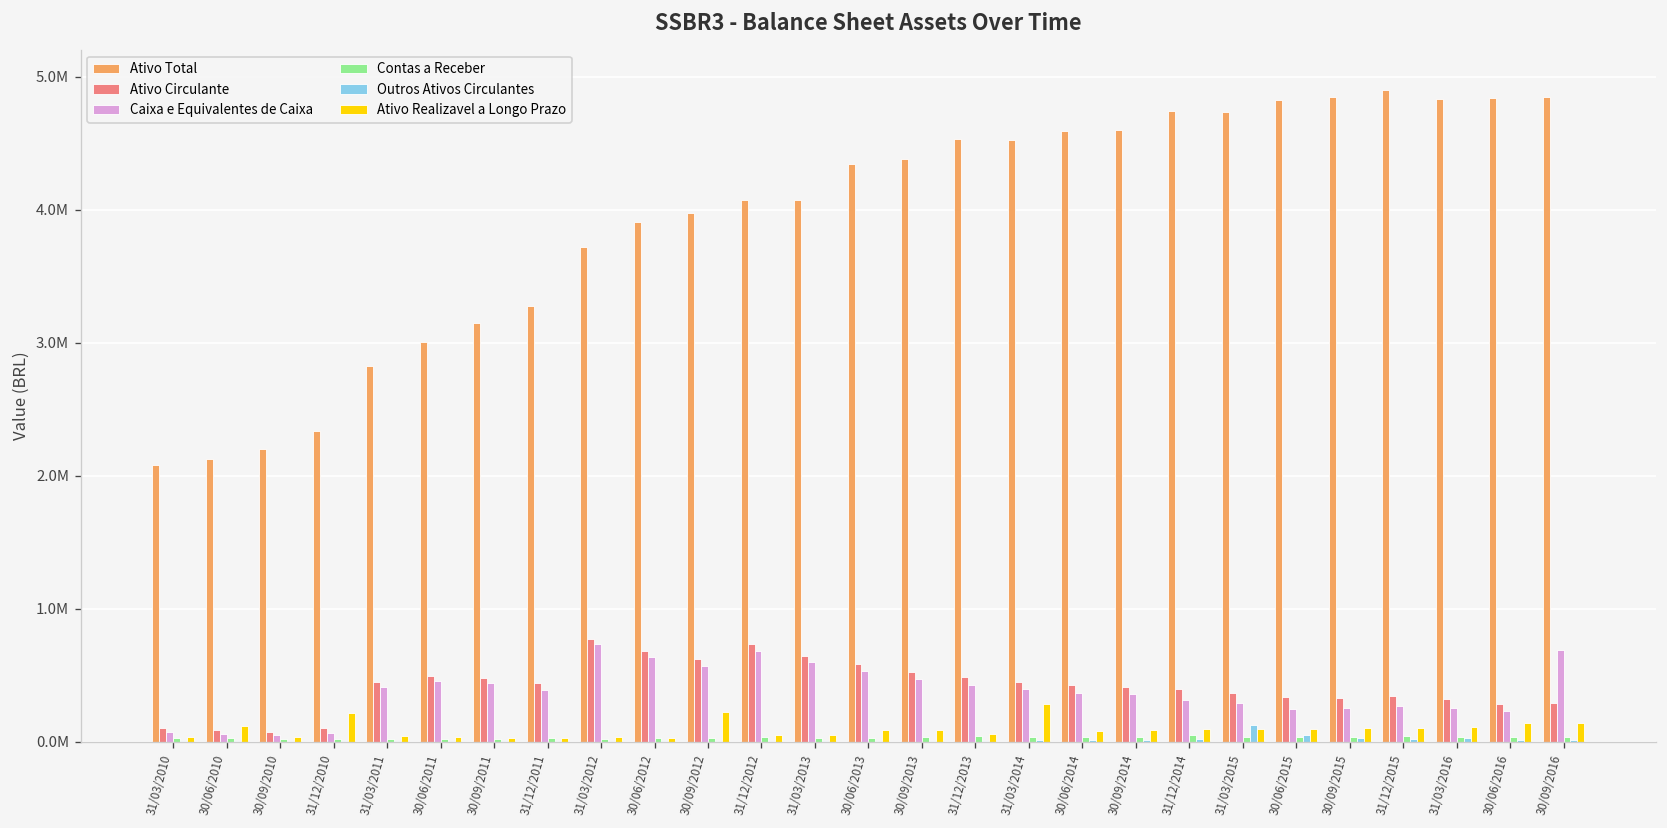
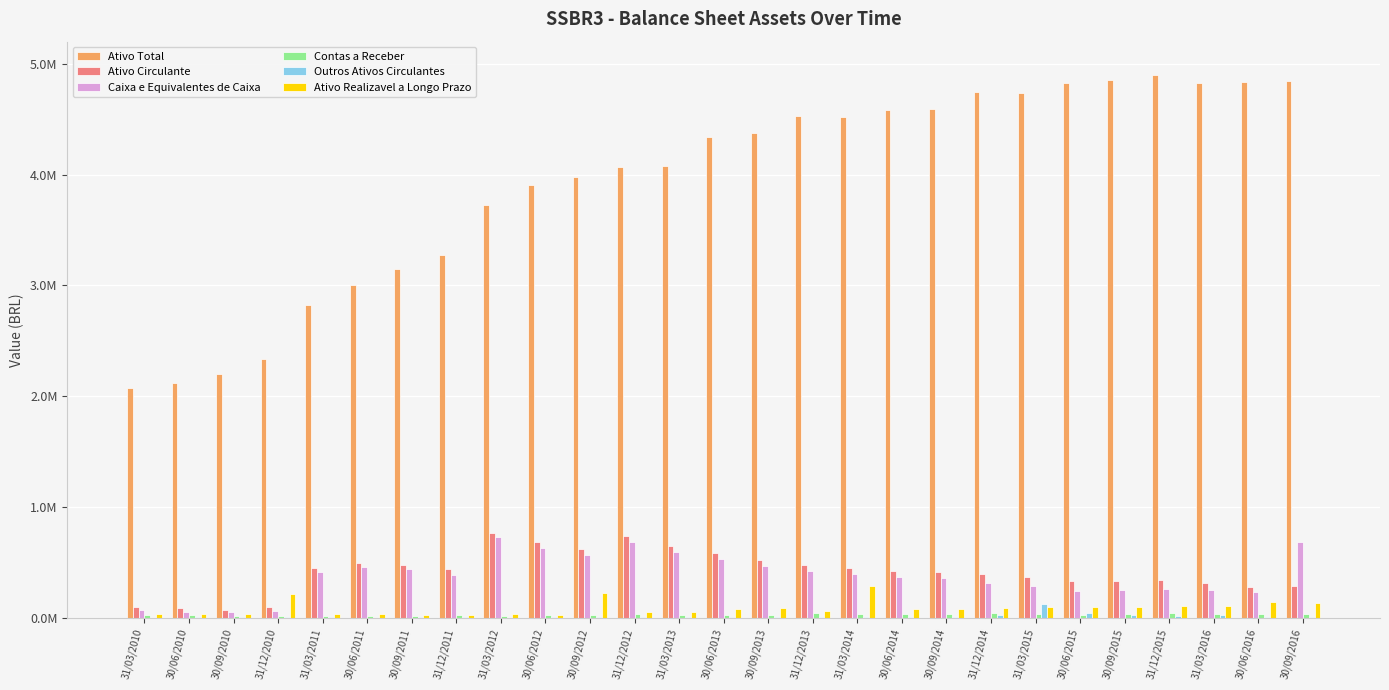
  {
    "Caixa e Equivalentes de Caixa": {
      "31/03/2010": 70000,
      "30/06/2010": 50000,
      "30/09/2010": 50000,
      "31/12/2010": 60000,
      "31/03/2011": 410000,
      "30/06/2011": 460000,
      "30/09/2011": 440000,
      "31/12/2011": 390000,
      "31/03/2012": 730000,
      "30/06/2012": 640000,
      "30/09/2012": 570000,
      "31/12/2012": 680000,
      "31/03/2013": 600000,
      "30/06/2013": 530000,
      "30/09/2013": 470000,
      "31/12/2013": 420000,
      "31/03/2014": 400000,
      "30/06/2014": 370000,
      "30/09/2014": 360000,
      "31/12/2014": 320000,
      "31/03/2015": 290000,
      "30/06/2015": 240000,
      "30/09/2015": 250000,
      "31/12/2015": 270000,
      "31/03/2016": 250000,
      "30/06/2016": 230000,
      "30/09/2016": 690000
    },
    "Contas a Receber": {
      "31/03/2010": 30000,
      "30/06/2010": 30000,
      "31/12/2011": 20000,
      "30/06/2012": 30000,
      "30/09/2012": 30000,
      "31/12/2012": 30000,
      "31/03/2013": 30000,
      "30/06/2013": 30000,
      "30/09/2013": 30000,
      "31/12/2013": 40000,
      "31/03/2014": 30000,
      "30/06/2014": 30000,
      "30/09/2014": 30000,
      "31/12/2014": 50000,
      "31/03/2015": 40000,
      "30/06/2015": 30000,
      "30/09/2015": 30000,
      "31/12/2015": 40000,
      "31/03/2016": 30000,
      "30/06/2016": 40000,
      "30/09/2016": 40000
    },
    "Outros Ativos Circulantes": {
      "31/03/2015": 120000,
      "30/06/2015": 50000,
      "30/09/2015": 30000,
      "31/03/2016": 20000
    },
    "Ativo Realizavel a Longo Prazo": {
      "31/03/2010": 30000,
-     "30/06/2010": 120000,
+     "30/06/2010": 30000,
      "30/09/2010": 30000,
      "31/12/2010": 210000,
      "31/03/2011": 40000,
      "30/06/2011": 30000,
      "30/09/2011": 30000,
      "31/12/2011": 20000,
      "31/03/2012": 30000,
      "30/06/2012": 30000,
      "30/09/2012": 220000,
      "31/12/2012": 50000,
      "31/03/2013": 50000,
      "30/06/2013": 80000,
      "30/09/2013": 90000,
      "31/12/2013": 60000,
      "31/03/2014": 280000,
      "30/06/2014": 80000,
      "30/09/2014": 80000,
      "31/12/2014": 90000,
      "31/03/2015": 100000,
      "30/06/2015": 100000,
      "30/09/2015": 100000,
      "31/12/2015": 100000,
      "31/03/2016": 110000,
      "30/06/2016": 140000,
      "30/09/2016": 140000
    }
  }
